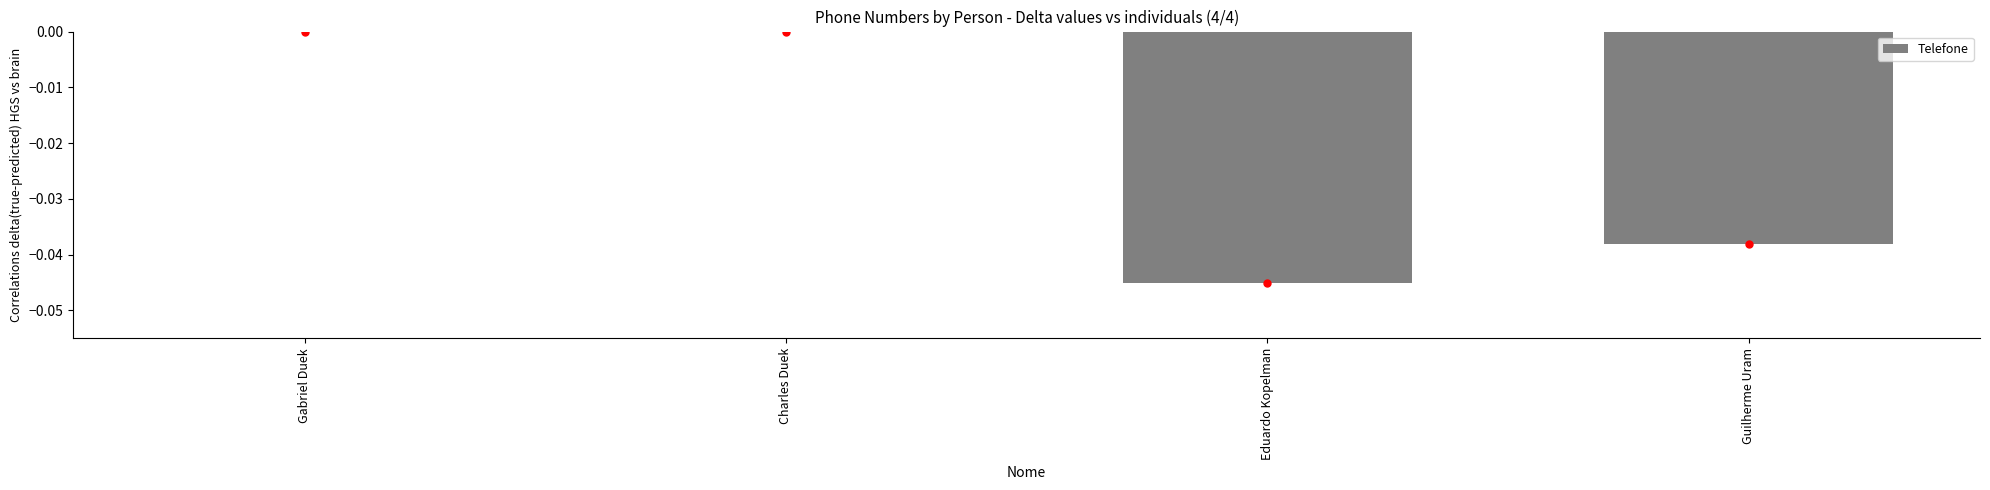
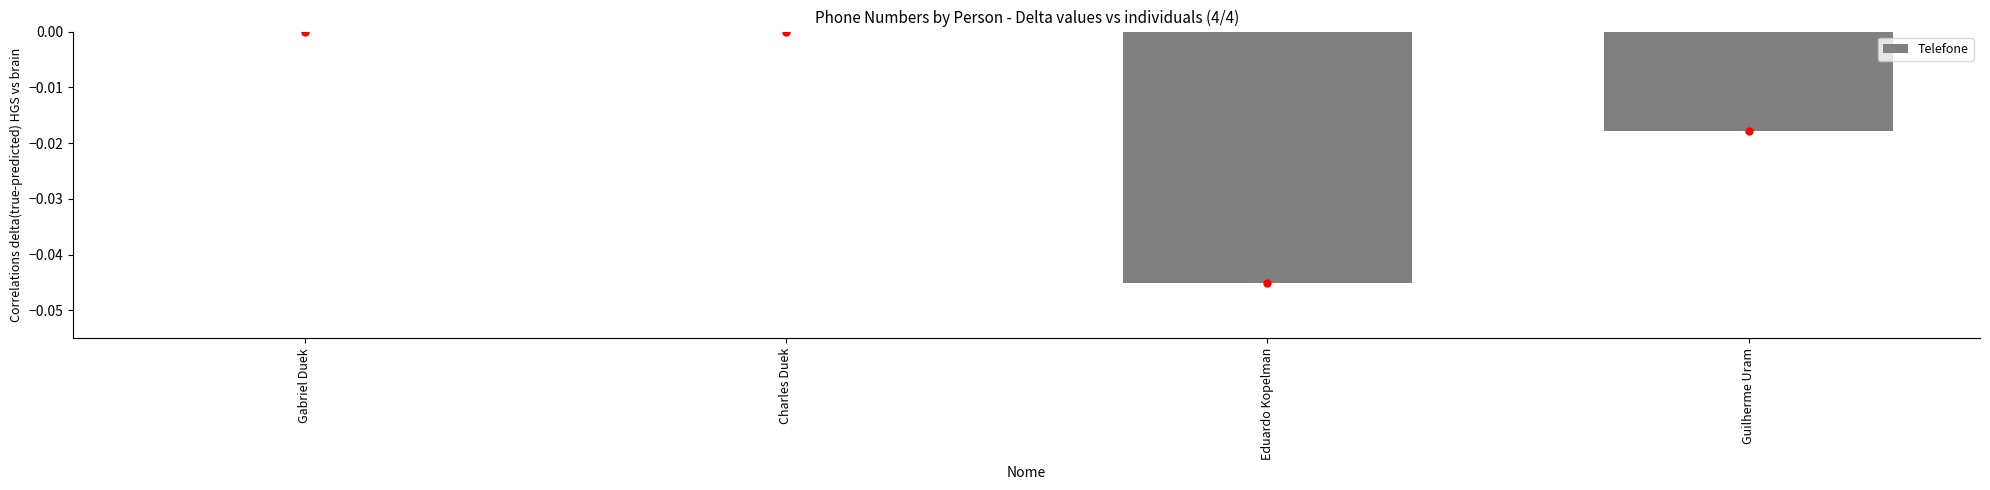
  {
    "Telefone": {
      "Gabriel Duek": 0.000,
      "Eduardo Kopelman": -0.045,
-     "Guilherme Uram": -0.038
+     "Guilherme Uram": -0.018
    }
  }
